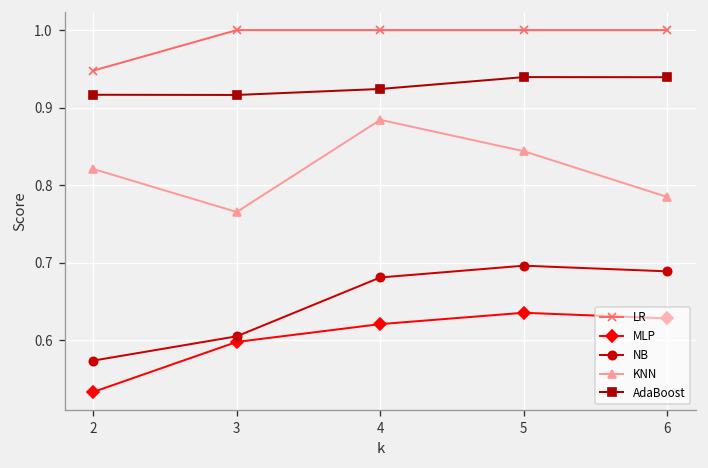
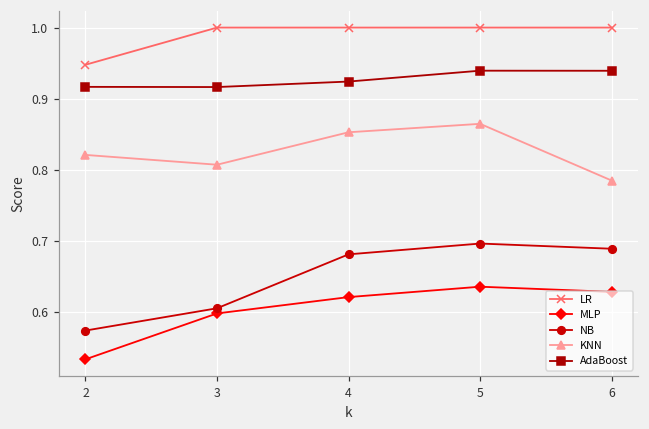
  {
    "LR": {
      "2": 0.95,
      "3": 1.00,
      "4": 1.00,
      "5": 1.00,
      "6": 1.00
    },
    "KNN": {
      "2": 0.82,
-     "3": 0.77,
-     "4": 0.88,
-     "5": 0.84,
+     "3": 0.81,
+     "4": 0.85,
+     "5": 0.86,
      "6": 0.78
    }
  }
